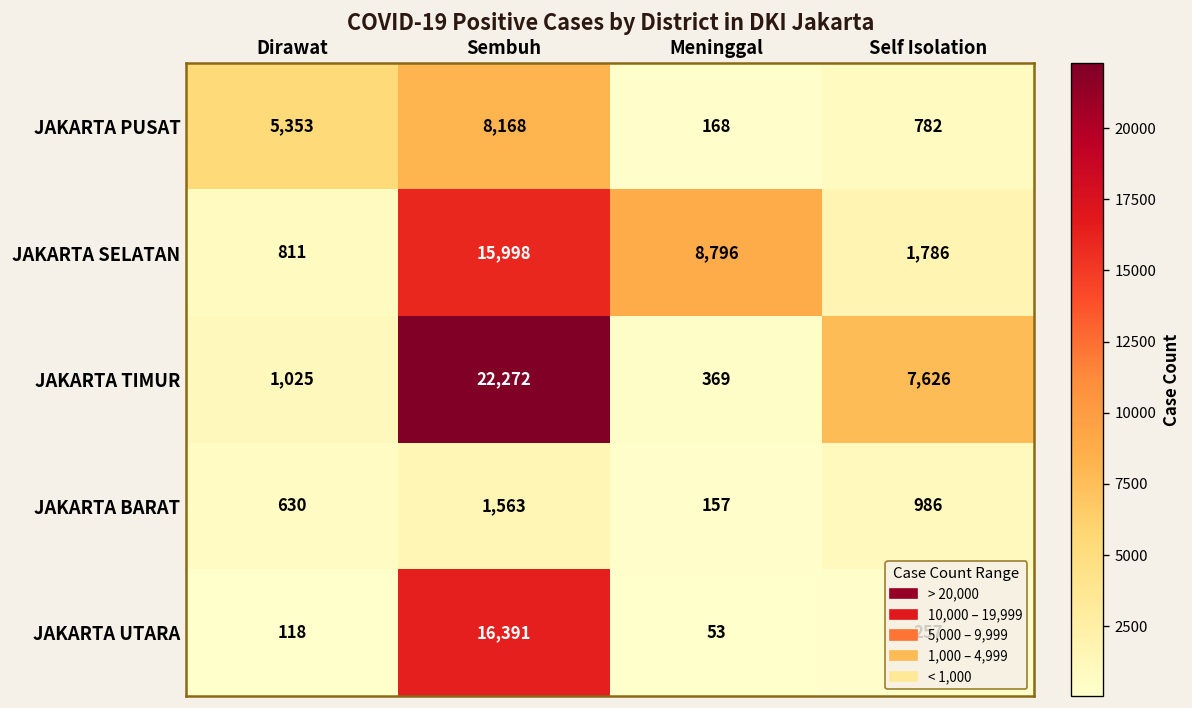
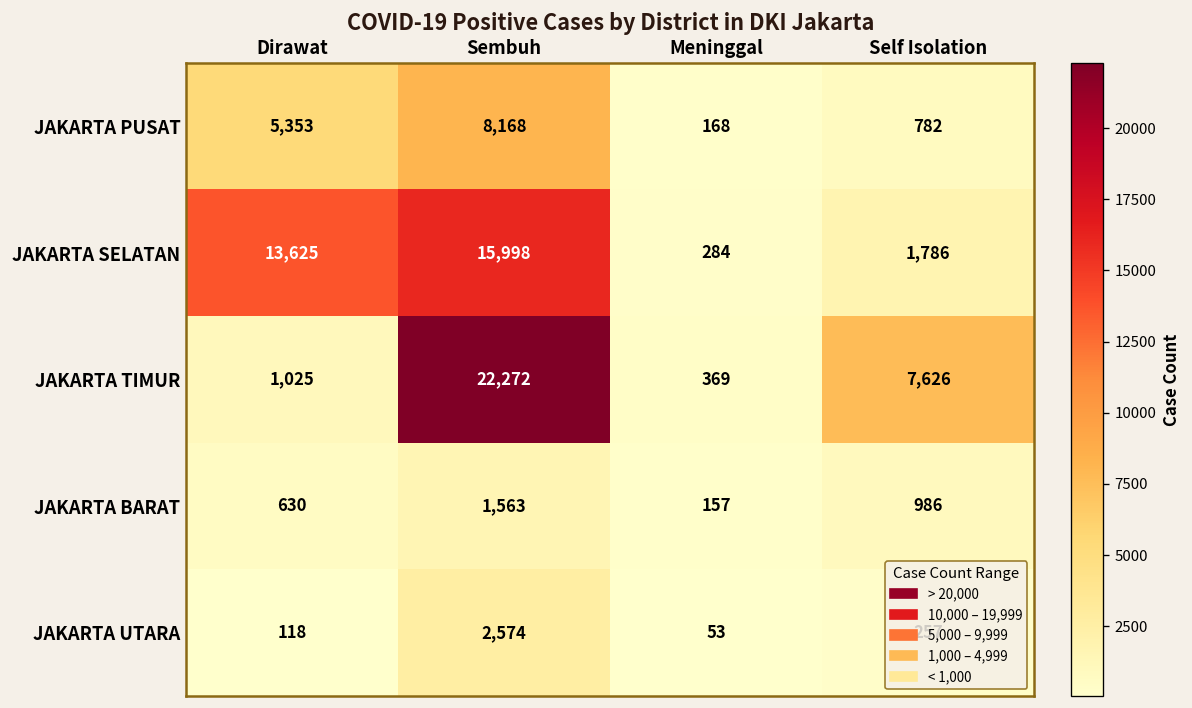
  {
    "JAKARTA PUSAT": {
      "Dirawat": "5,353",
      "Sembuh": "8,168",
      "Meninggal": "168",
      "Self Isolation": "782"
    },
    "JAKARTA SELATAN": {
-     "Dirawat": "811",
+     "Dirawat": "13,625",
      "Sembuh": "15,998",
-     "Meninggal": "8,796",
+     "Meninggal": "284",
      "Self Isolation": "1,786"
    },
    "JAKARTA TIMUR": {
      "Dirawat": "1,025",
      "Sembuh": "22,272",
      "Meninggal": "369",
      "Self Isolation": "7,626"
    },
    "JAKARTA BARAT": {
      "Dirawat": "630",
      "Sembuh": "1,563",
      "Meninggal": "157",
      "Self Isolation": "986"
    },
    "JAKARTA UTARA": {
      "Dirawat": "118",
-     "Sembuh": "16,391",
+     "Sembuh": "2,574",
      "Meninggal": "53"
    }
  }
